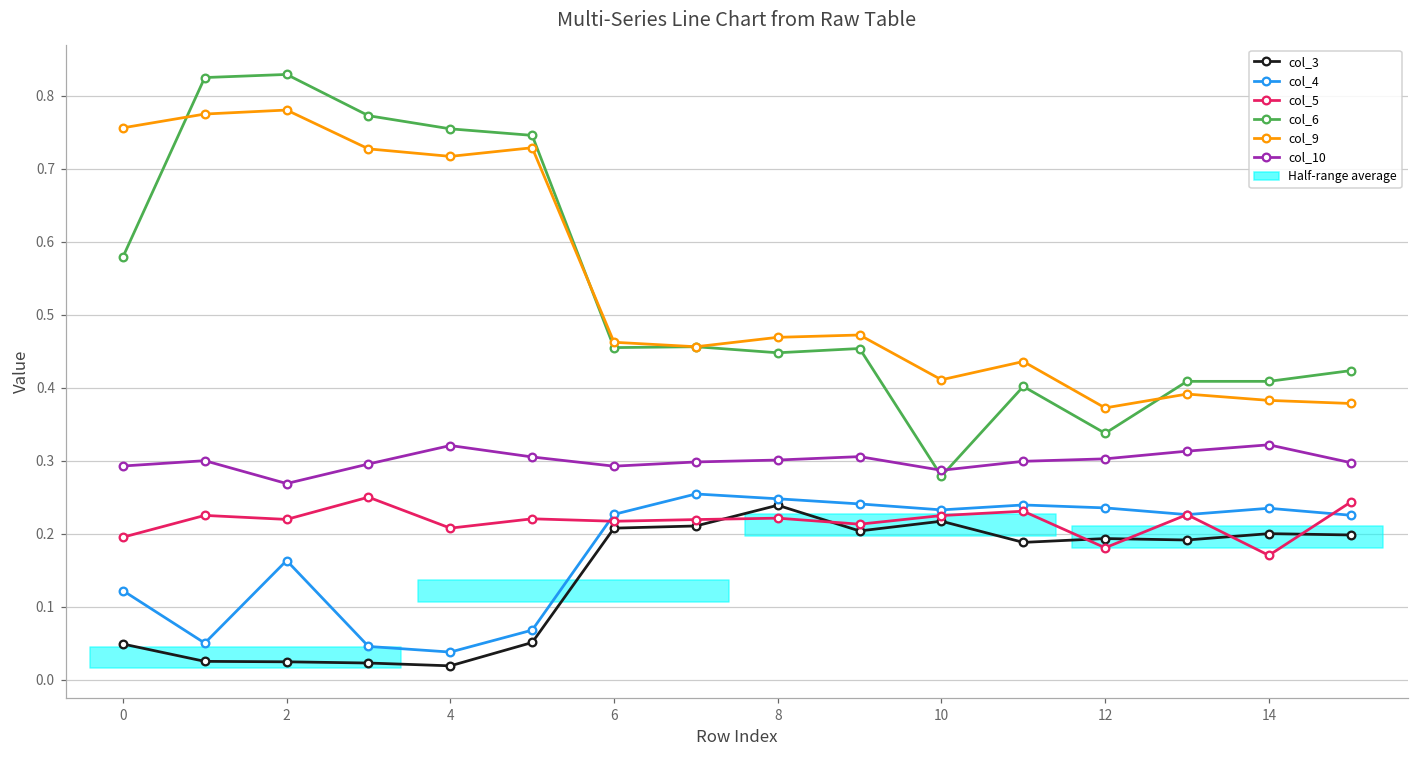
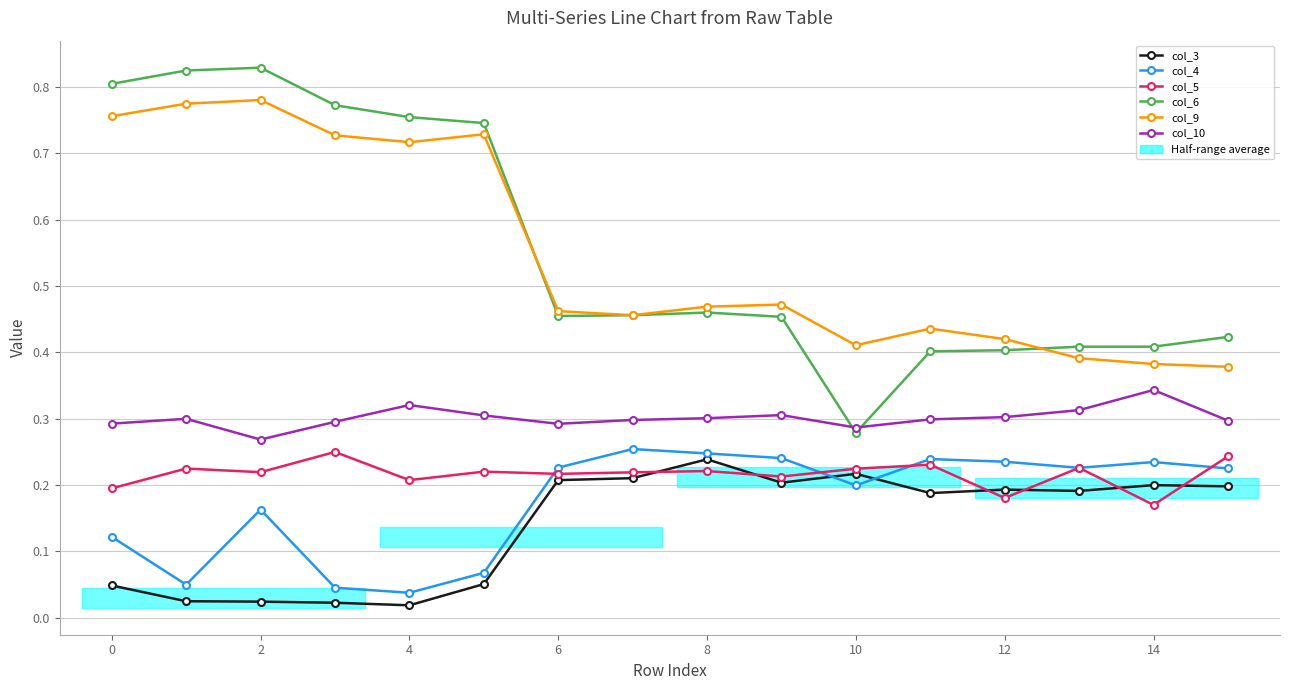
  {
    "col_3": {
      "0": 0.05,
      "2": 0.02,
      "4": 0.02,
      "6": 0.21,
      "8": 0.24,
      "10": 0.22,
      "12": 0.19,
      "14": 0.20
    },
    "col_4": {
      "0": 0.12,
      "2": 0.16,
      "4": 0.04,
      "6": 0.23,
      "8": 0.25,
-     "10": 0.23,
+     "10": 0.20,
      "12": 0.24,
      "14": 0.23
    },
    "col_5": {
      "0": 0.20,
      "2": 0.22,
      "4": 0.21,
      "6": 0.22,
      "8": 0.22,
      "10": 0.22,
      "12": 0.18,
      "14": 0.17
    },
    "col_6": {
-     "0": 0.58,
+     "0": 0.80,
      "2": 0.83,
      "4": 0.75,
      "6": 0.45,
-     "8": 0.45,
+     "8": 0.46,
      "10": 0.28,
-     "12": 0.34,
+     "12": 0.40,
      "14": 0.41
    },
    "col_9": {
      "0": 0.76,
      "2": 0.78,
      "4": 0.72,
      "6": 0.46,
      "8": 0.47,
      "10": 0.41,
-     "12": 0.37,
+     "12": 0.42,
      "14": 0.38
    },
    "col_10": {
      "0": 0.29,
      "2": 0.27,
      "4": 0.32,
      "6": 0.29,
      "8": 0.30,
      "10": 0.29,
      "12": 0.30,
-     "14": 0.32
+     "14": 0.34
    }
  }
